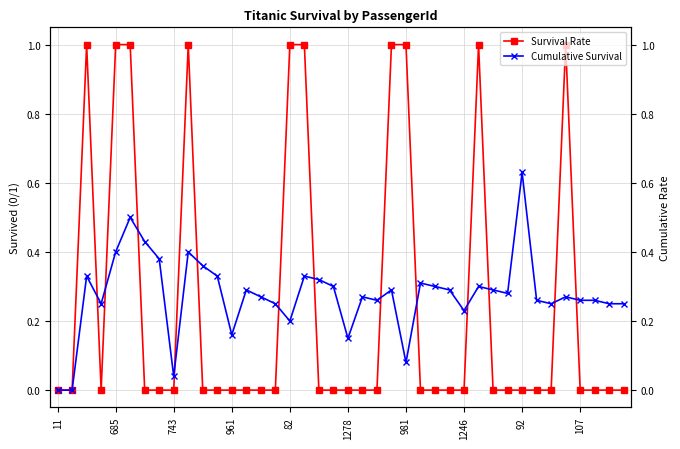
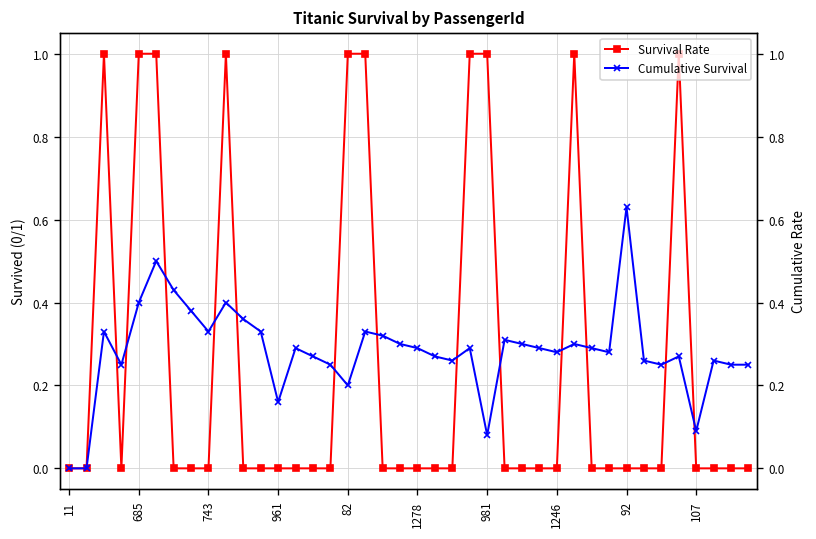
  {
    "Survival Rate": {
      "685": 1.00,
      "743": 0.00,
      "961": 0.00,
      "82": 1.00,
      "1278": 0.00,
      "981": 1.00,
      "1246": 0.00,
      "92": 0.00,
      "107": 0.00
    },
    "Cumulative Survival": {
      "685": 0.40,
-     "743": 0.04,
+     "743": 0.33,
      "961": 0.16,
      "82": 0.20,
-     "1278": 0.15,
+     "1278": 0.29,
      "981": 0.08,
-     "1246": 0.23,
+     "1246": 0.28,
      "92": 0.63,
-     "107": 0.26
+     "107": 0.09
    }
  }
